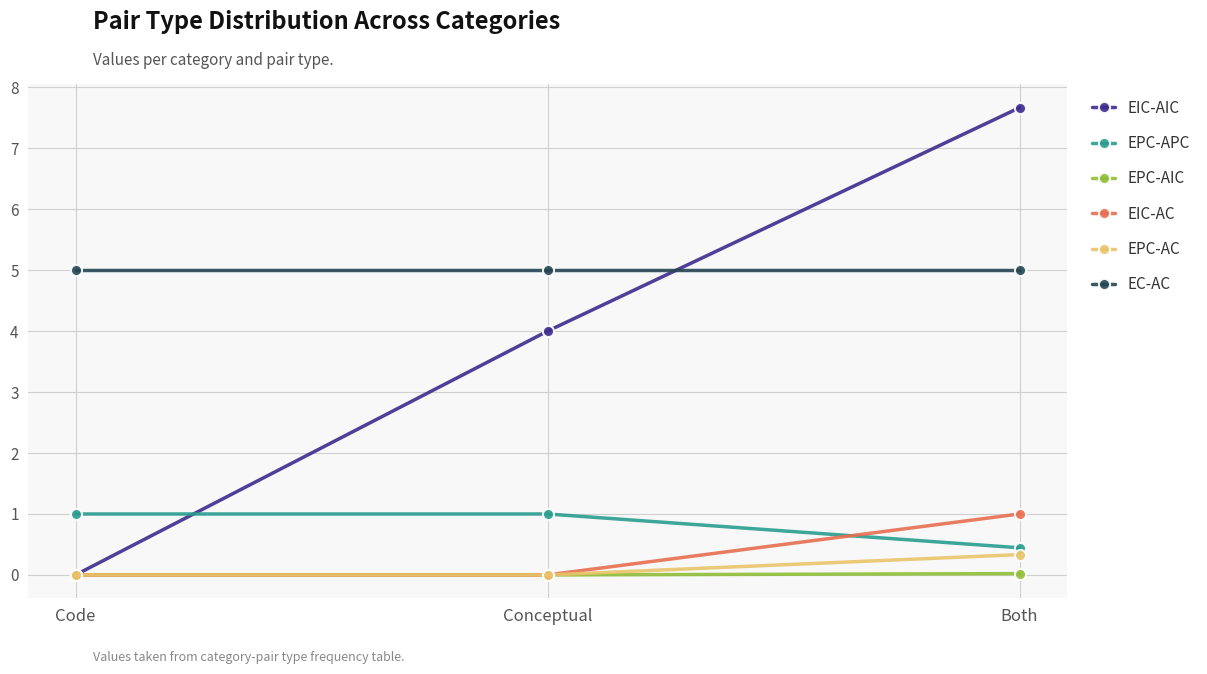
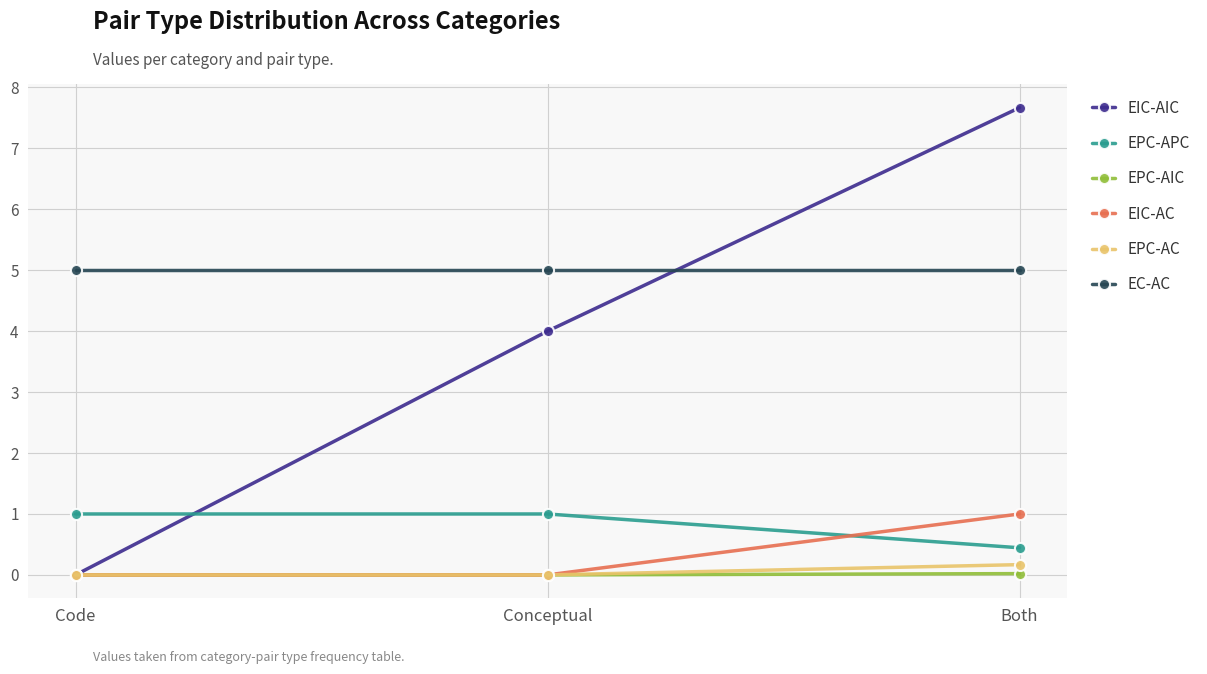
  {
    "EIC-AIC": {
      "Conceptual": 4.0,
      "Both": 7.7
    },
    "EPC-APC": {
      "Code": 1.0,
      "Conceptual": 1.0,
      "Both": 0.4
    },
    "EPC-AIC": {
      "Both": 0.0
    },
    "EIC-AC": {
      "Both": 1.0
    },
    "EPC-AC": {
-     "Both": 0.3
+     "Both": 0.2
    },
    "EC-AC": {
      "Code": 5.0,
      "Conceptual": 5.0,
      "Both": 5.0
    }
  }
